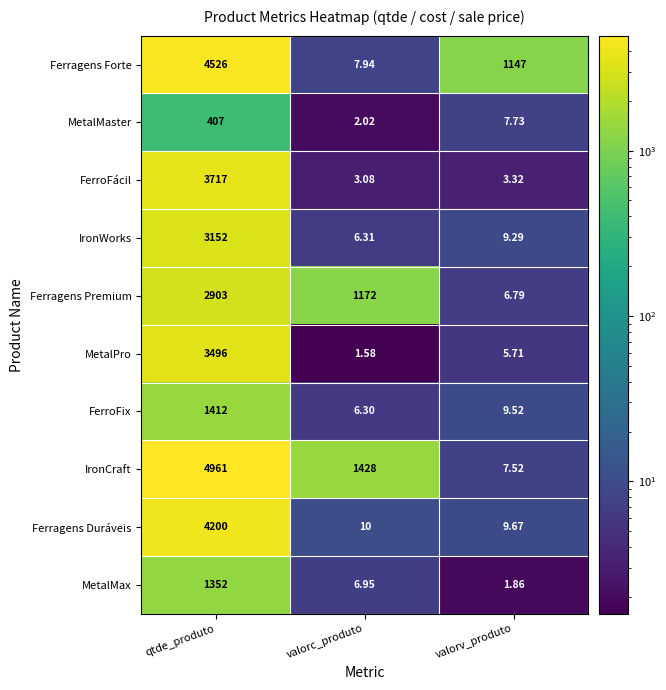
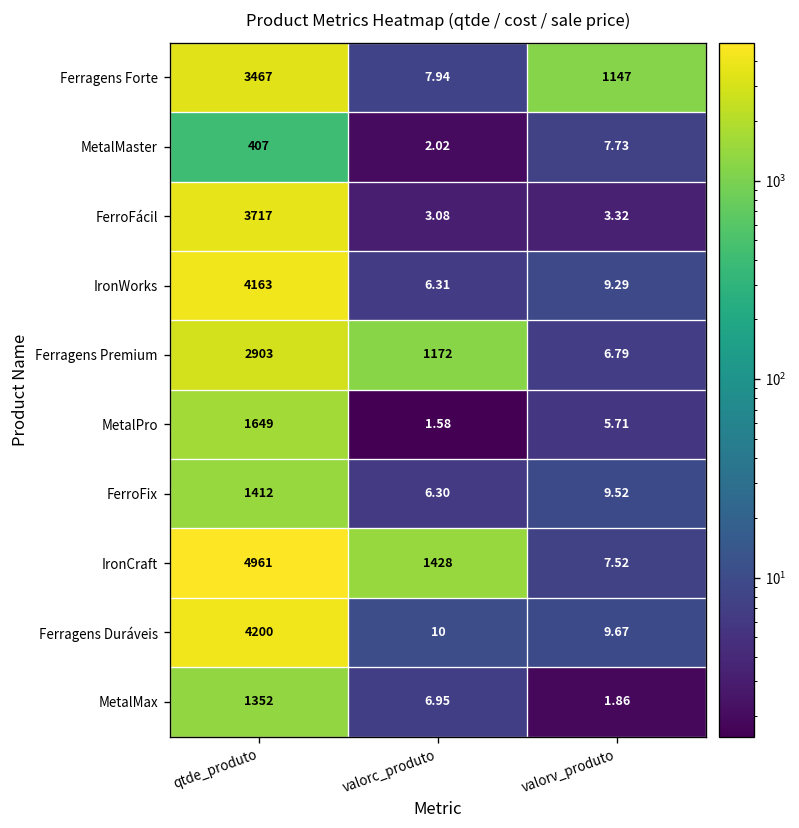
  {
    "Ferragens Forte": {
-     "qtde_produto": 4526,
+     "qtde_produto": 3467,
      "valorc_produto": 7.94,
      "valorv_produto": 1147
    },
    "MetalMaster": {
      "qtde_produto": 407,
      "valorc_produto": 2.02,
      "valorv_produto": 7.73
    },
    "FerroFácil": {
      "qtde_produto": 3717,
      "valorc_produto": 3.08,
      "valorv_produto": 3.32
    },
    "IronWorks": {
-     "qtde_produto": 3152,
+     "qtde_produto": 4163,
      "valorc_produto": 6.31,
      "valorv_produto": 9.29
    },
    "Ferragens Premium": {
      "qtde_produto": 2903,
      "valorc_produto": 1172,
      "valorv_produto": 6.79
    },
    "MetalPro": {
-     "qtde_produto": 3496,
+     "qtde_produto": 1649,
      "valorc_produto": 1.58,
      "valorv_produto": 5.71
    },
    "FerroFix": {
      "qtde_produto": 1412,
      "valorc_produto": 6.30,
      "valorv_produto": 9.52
    },
    "IronCraft": {
      "qtde_produto": 4961,
      "valorc_produto": 1428,
      "valorv_produto": 7.52
    },
    "Ferragens Duráveis": {
      "qtde_produto": 4200,
      "valorc_produto": 10,
      "valorv_produto": 9.67
    },
    "MetalMax": {
      "qtde_produto": 1352,
      "valorc_produto": 6.95,
      "valorv_produto": 1.86
    }
  }
